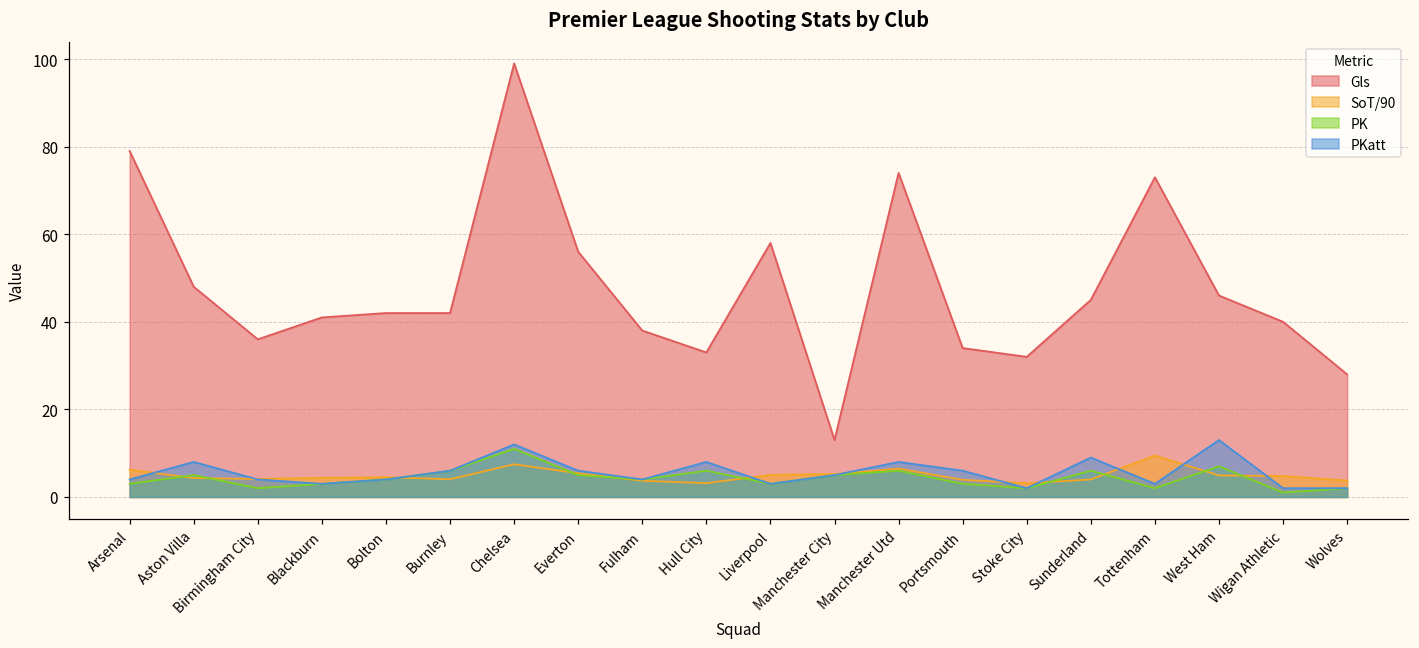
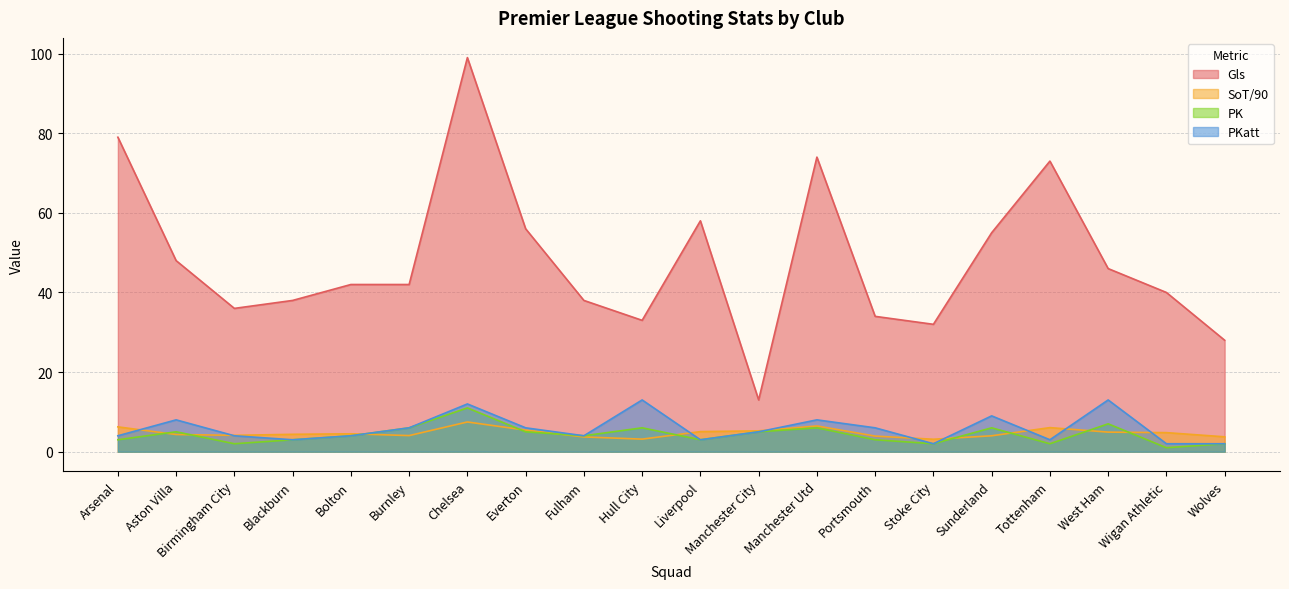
  {
    "Gls": {
      "Arsenal": 79,
      "Aston Villa": 48,
      "Birmingham City": 36,
-     "Blackburn": 41,
+     "Blackburn": 38,
      "Bolton": 42,
      "Burnley": 42,
      "Chelsea": 99,
      "Everton": 56,
      "Fulham": 38,
      "Hull City": 33,
      "Liverpool": 58,
      "Manchester City": 13,
      "Manchester Utd": 74,
      "Portsmouth": 34,
      "Stoke City": 32,
-     "Sunderland": 45,
+     "Sunderland": 55,
      "Tottenham": 73,
      "West Ham": 46,
      "Wigan Athletic": 40,
      "Wolves": 28
    },
    "SoT/90": {
      "Arsenal": 6,
      "Aston Villa": 4,
      "Blackburn": 4,
      "Burnley": 4,
      "Chelsea": 7,
      "Hull City": 3,
      "Liverpool": 5,
      "Portsmouth": 4,
      "Stoke City": 3,
      "Sunderland": 4,
-     "Tottenham": 9,
+     "Tottenham": 6,
      "West Ham": 5,
      "Wigan Athletic": 5,
      "Wolves": 4
    },
    "PK": {
      "Arsenal": 3,
      "Aston Villa": 5,
      "Birmingham City": 2,
      "Chelsea": 11,
      "Hull City": 6,
      "Portsmouth": 3,
      "Sunderland": 6,
      "Tottenham": 2,
      "West Ham": 7,
      "Wigan Athletic": 1
    },
    "PKatt": {
      "Arsenal": 4,
      "Aston Villa": 8,
      "Chelsea": 12,
-     "Hull City": 8,
+     "Hull City": 13,
      "Manchester Utd": 8,
      "Portsmouth": 6,
      "Sunderland": 9,
      "Tottenham": 3,
      "West Ham": 13,
      "Wigan Athletic": 2
    }
  }
